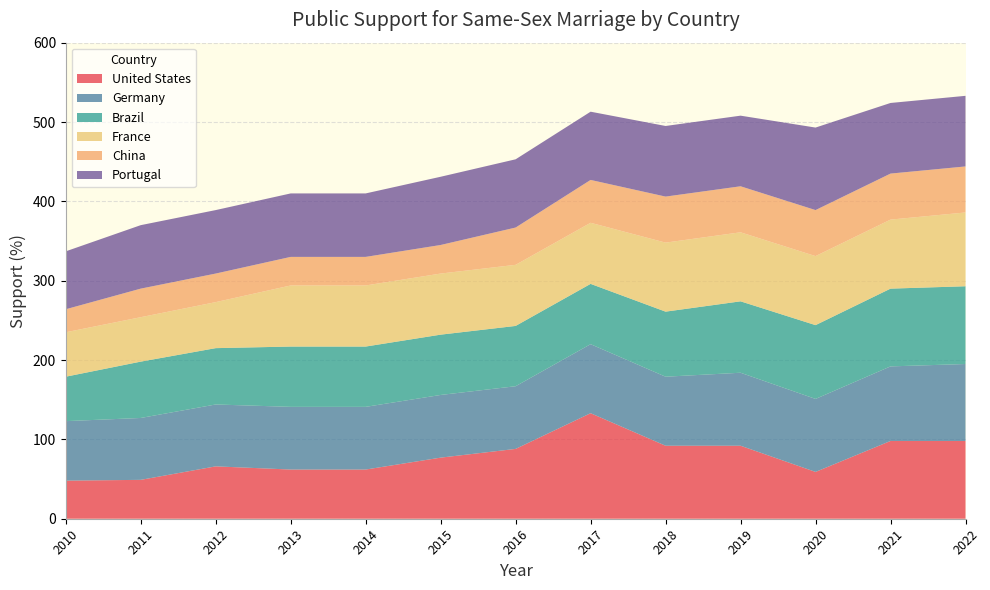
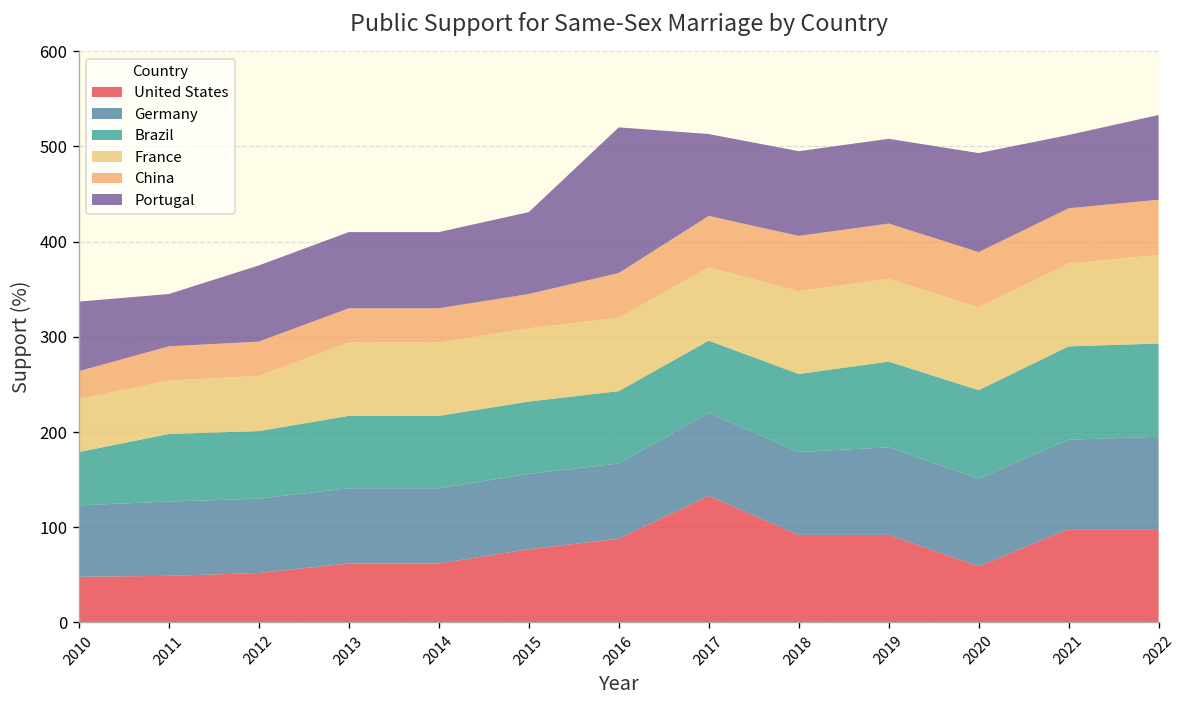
  {
    "United States": {
      "2010": 50,
      "2011": 50,
-     "2012": 70,
+     "2012": 50,
      "2013": 60,
      "2014": 60,
      "2015": 80,
      "2016": 90,
      "2017": 130,
      "2018": 90,
      "2019": 90,
      "2020": 60,
      "2021": 100,
      "2022": 100
    },
    "Portugal": {
      "2010": 70,
-     "2011": 80,
+     "2011": 60,
      "2012": 80,
      "2013": 80,
      "2014": 80,
      "2015": 90,
-     "2016": 90,
+     "2016": 150,
      "2017": 90,
      "2018": 90,
      "2019": 90,
      "2020": 100,
-     "2021": 90,
+     "2021": 80,
      "2022": 90
    }
  }
